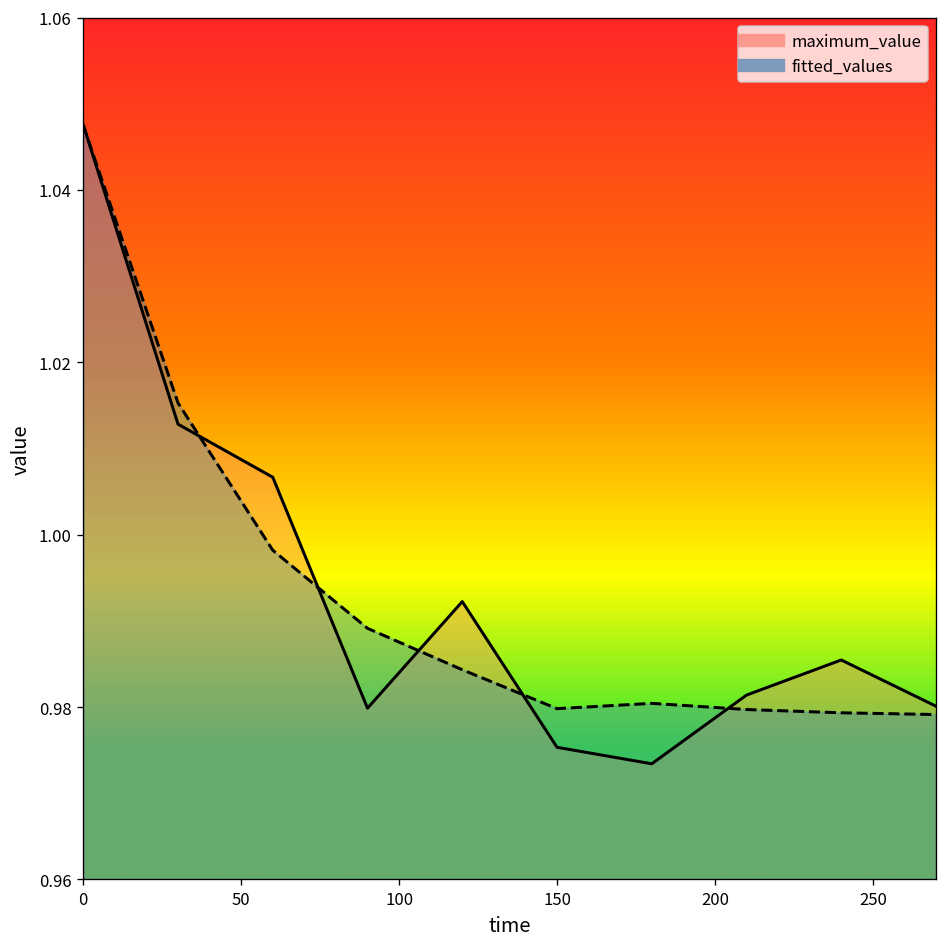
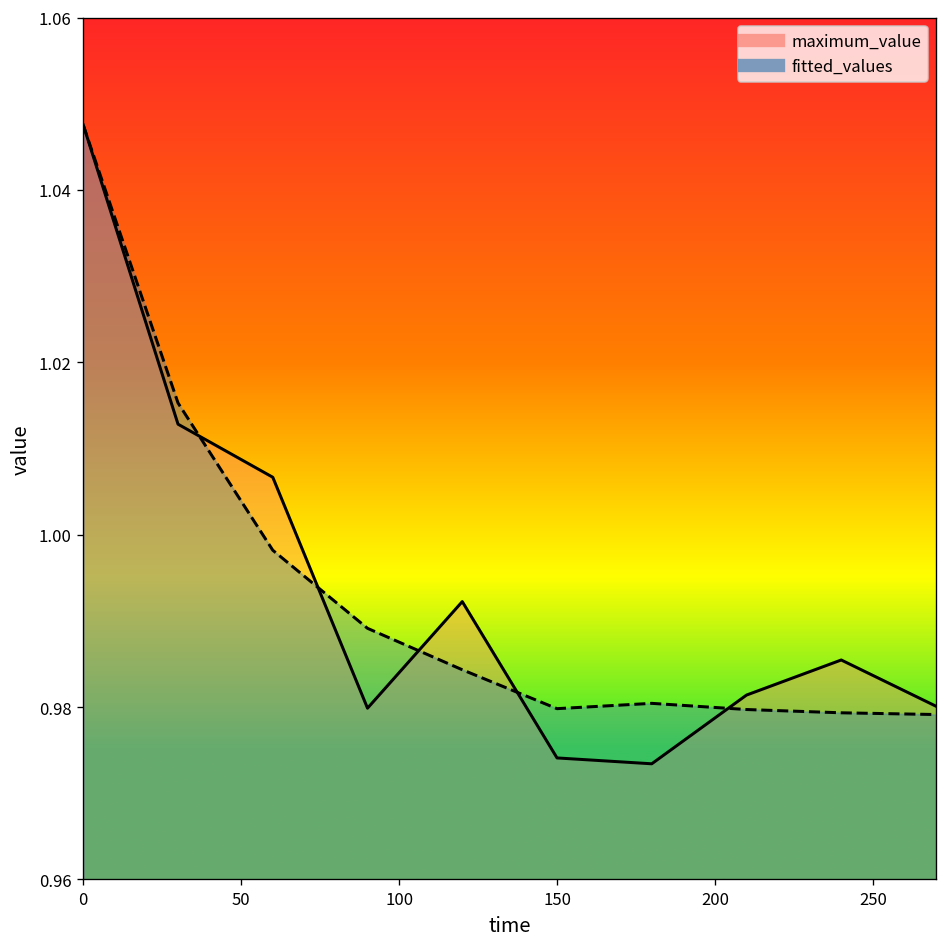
  {
    "maximum_value": {
-     "150": 0.975
+     "150": 0.974
    },
    "fitted_values": {
      "150": 0.980
    }
  }
